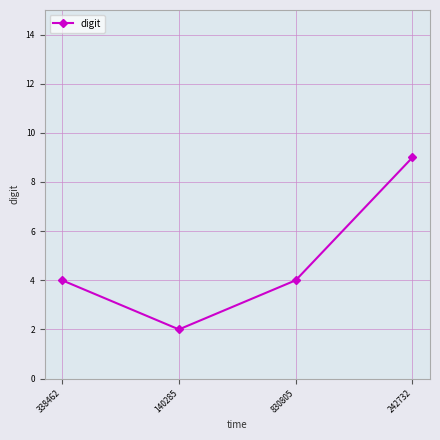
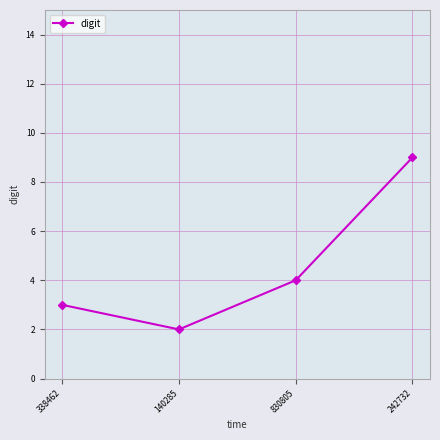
  {
-   "338462": 4,
+   "338462": 3,
    "140285": 2,
    "830805": 4,
    "242732": 9
  }
